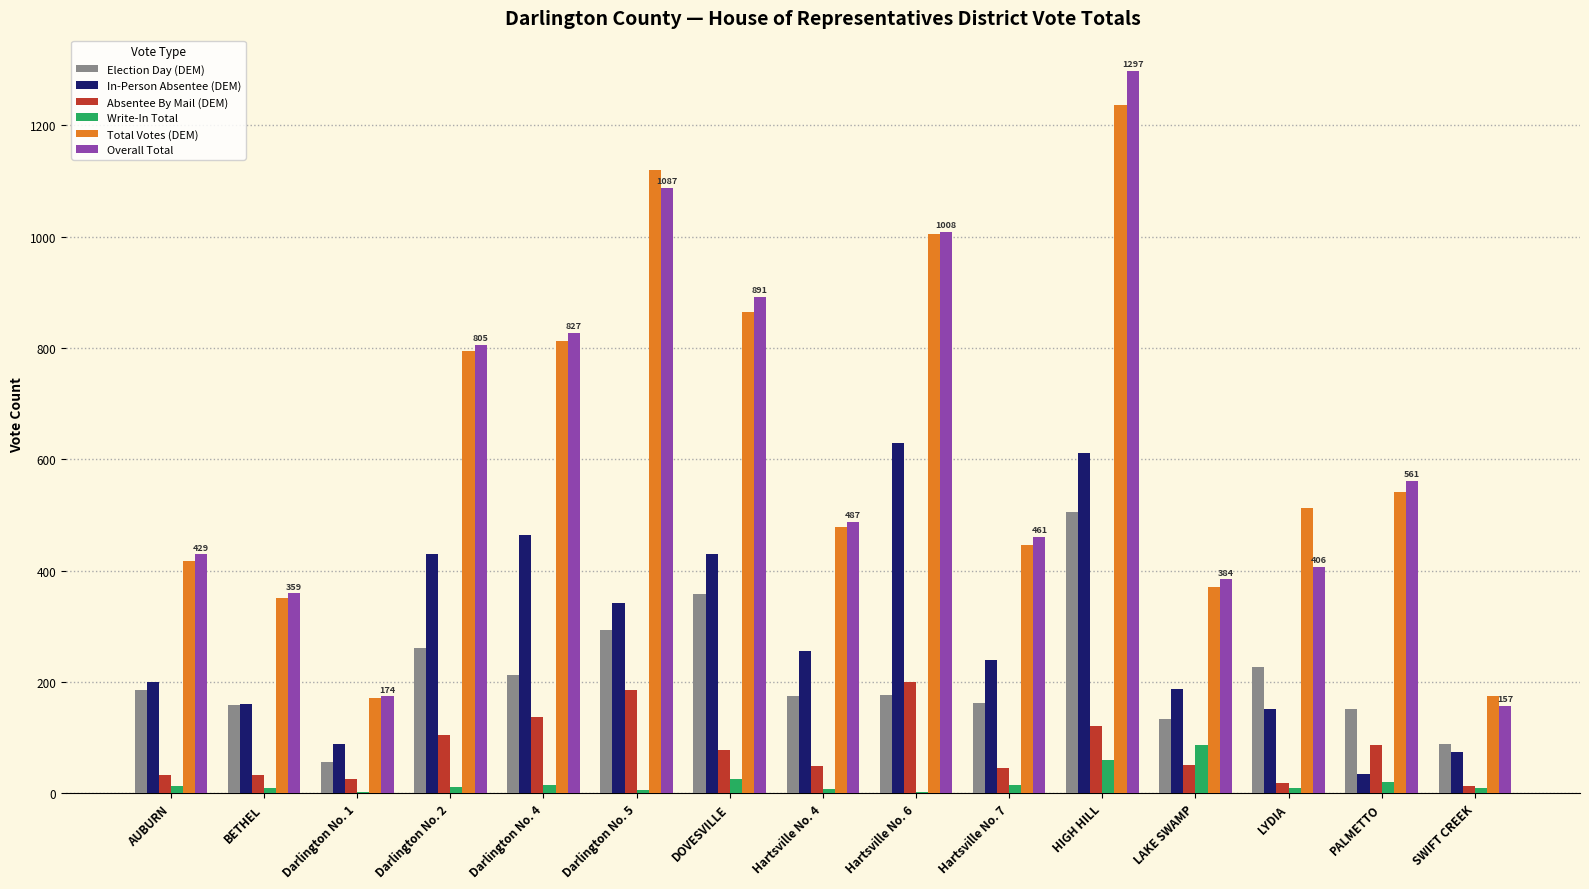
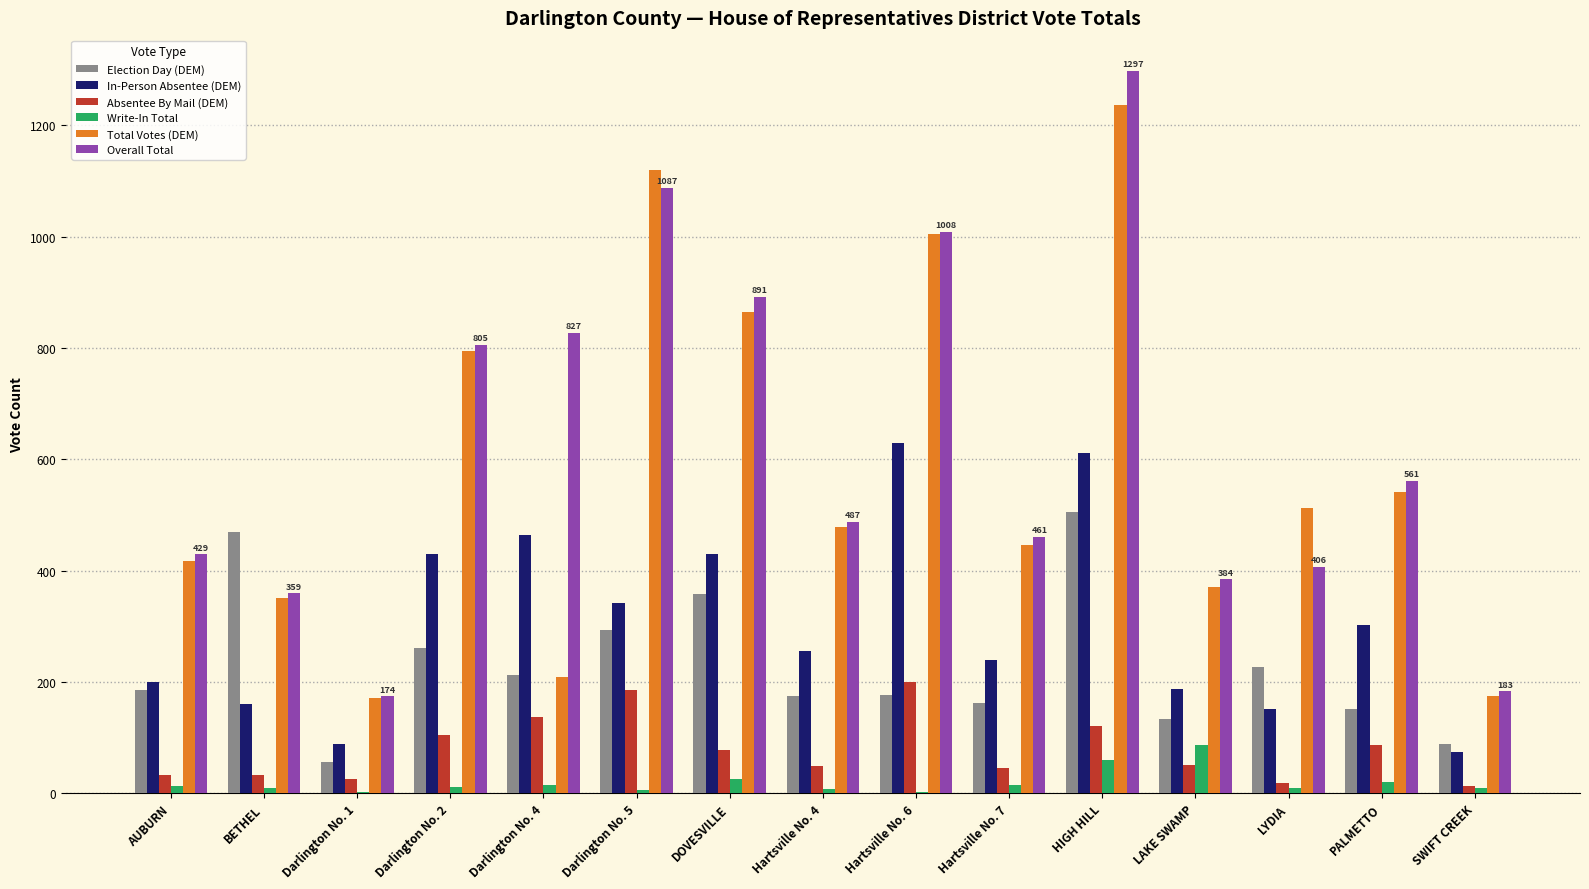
  {
    "Election Day (DEM)": {
      "AUBURN": 190,
-     "BETHEL": 160,
+     "BETHEL": 470,
      "Darlington No. 1": 60,
      "Darlington No. 2": 260,
      "Darlington No. 4": 210,
      "Darlington No. 5": 290,
      "DOVESVILLE": 360,
      "Hartsville No. 4": 170,
      "Hartsville No. 6": 180,
      "Hartsville No. 7": 160,
      "HIGH HILL": 510,
      "LAKE SWAMP": 130,
      "LYDIA": 230,
      "PALMETTO": 150,
      "SWIFT CREEK": 90
    },
    "In-Person Absentee (DEM)": {
      "AUBURN": 200,
      "BETHEL": 160,
      "Darlington No. 1": 90,
      "Darlington No. 2": 430,
      "Darlington No. 4": 460,
      "Darlington No. 5": 340,
      "DOVESVILLE": 430,
      "Hartsville No. 4": 260,
      "Hartsville No. 6": 630,
      "Hartsville No. 7": 240,
      "HIGH HILL": 610,
      "LAKE SWAMP": 190,
      "LYDIA": 150,
-     "PALMETTO": 40,
+     "PALMETTO": 300,
      "SWIFT CREEK": 70
    },
    "Absentee By Mail (DEM)": {
      "AUBURN": 30,
      "BETHEL": 30,
      "Darlington No. 1": 30,
      "Darlington No. 2": 100,
      "Darlington No. 4": 140,
      "Darlington No. 5": 190,
      "DOVESVILLE": 80,
      "Hartsville No. 4": 50,
      "Hartsville No. 6": 200,
      "Hartsville No. 7": 50,
      "HIGH HILL": 120,
      "LAKE SWAMP": 50,
      "LYDIA": 20,
      "PALMETTO": 90,
      "SWIFT CREEK": 10
    },
    "Write-In Total": {
      "AUBURN": 10,
      "BETHEL": 10,
      "Darlington No. 2": 10,
      "Darlington No. 4": 20,
      "Darlington No. 5": 10,
      "DOVESVILLE": 30,
      "Hartsville No. 4": 10,
      "Hartsville No. 7": 20,
      "HIGH HILL": 60,
      "LAKE SWAMP": 90,
      "LYDIA": 10,
      "PALMETTO": 20,
      "SWIFT CREEK": 10
    },
    "Total Votes (DEM)": {
      "AUBURN": 420,
      "BETHEL": 350,
      "Darlington No. 1": 170,
      "Darlington No. 2": 790,
-     "Darlington No. 4": 810,
+     "Darlington No. 4": 210,
      "Darlington No. 5": 1120,
      "DOVESVILLE": 870,
      "Hartsville No. 4": 480,
      "Hartsville No. 6": 1010,
      "Hartsville No. 7": 450,
      "HIGH HILL": 1240,
      "LAKE SWAMP": 370,
      "LYDIA": 510,
      "PALMETTO": 540,
      "SWIFT CREEK": 170
    },
    "Overall Total": {
      "AUBURN": 429,
      "BETHEL": 359,
      "Darlington No. 1": 174,
      "Darlington No. 2": 805,
      "Darlington No. 4": 827,
      "Darlington No. 5": 1087,
      "DOVESVILLE": 891,
      "Hartsville No. 4": 487,
      "Hartsville No. 6": 1008,
      "Hartsville No. 7": 461,
      "HIGH HILL": 1297,
      "LAKE SWAMP": 384,
      "LYDIA": 406,
      "PALMETTO": 561,
-     "SWIFT CREEK": 157
+     "SWIFT CREEK": 183
    }
  }
